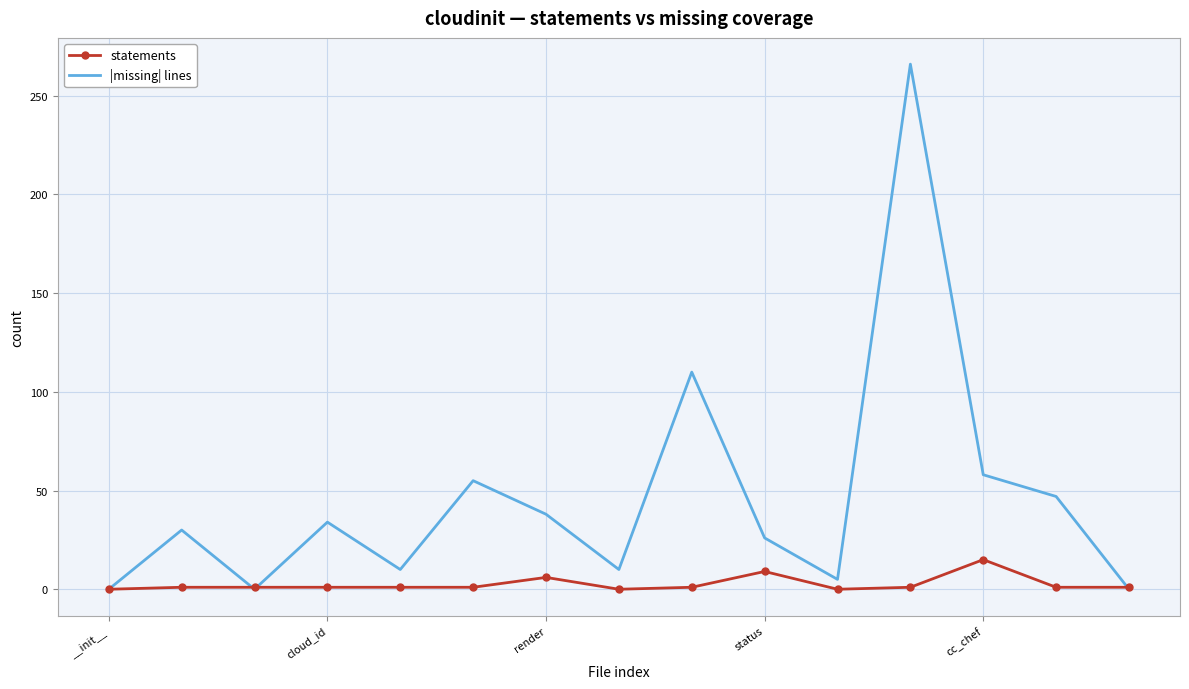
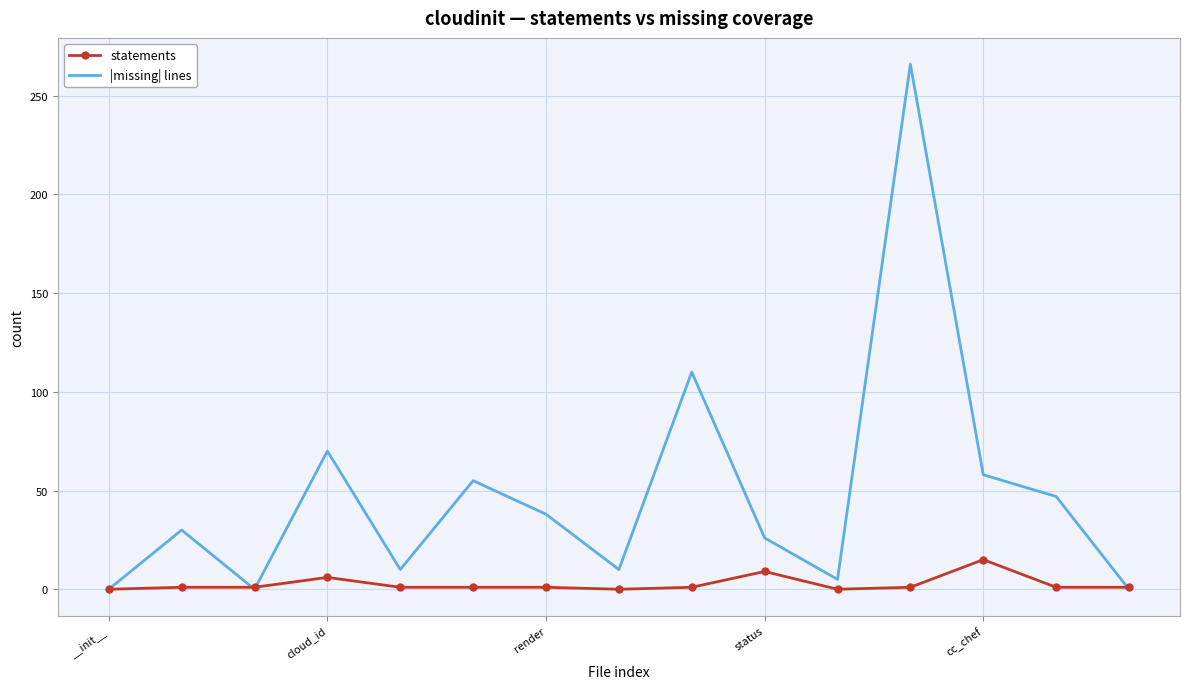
  {
    "statements": {
-     "cloud_id": 1,
-     "render": 6,
+     "cloud_id": 6,
+     "render": 1,
      "status": 9,
      "cc_chef": 15
    },
    "|missing| lines": {
-     "cloud_id": 34,
+     "cloud_id": 70,
      "render": 38,
      "status": 26,
      "cc_chef": 58
    }
  }
